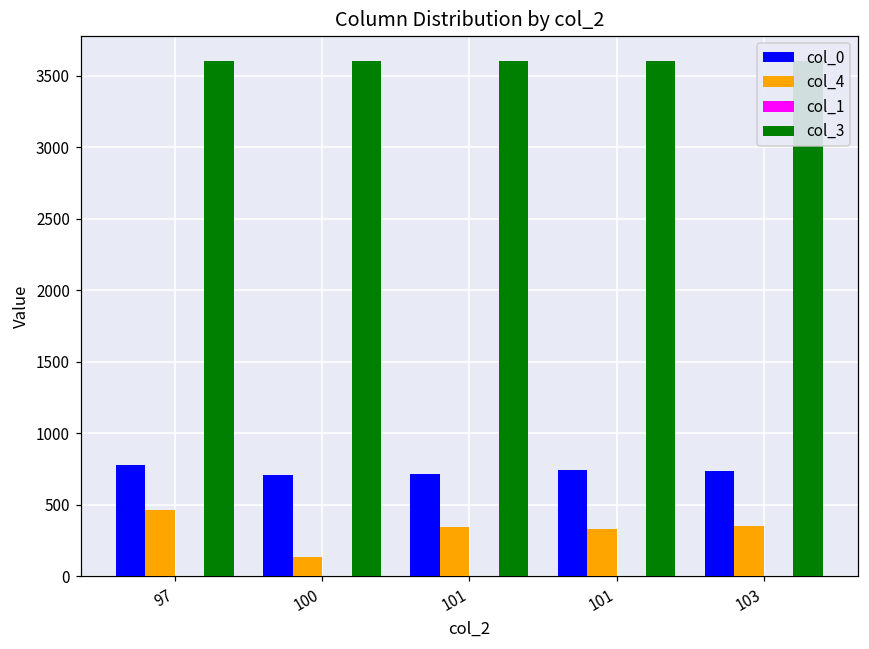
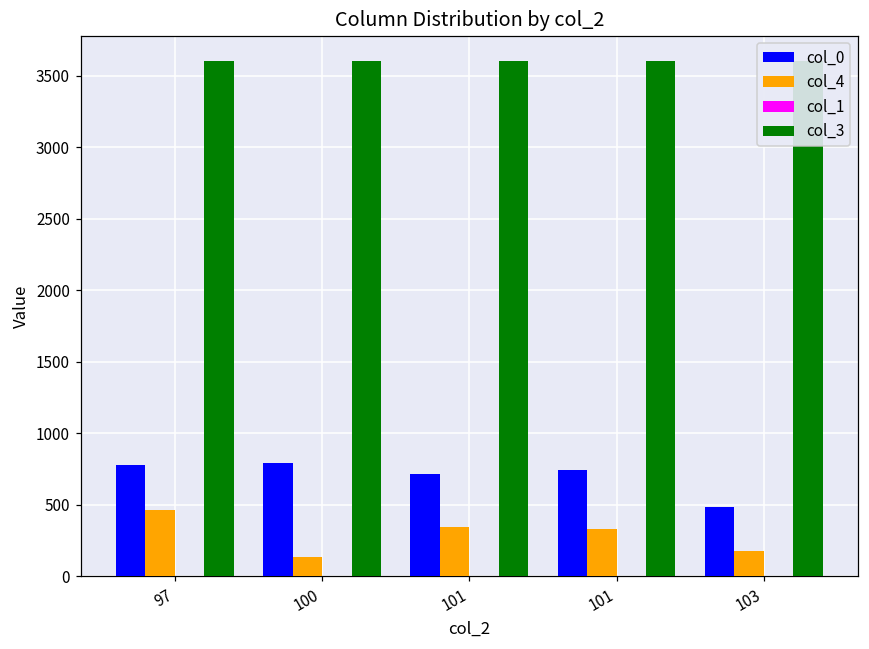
  {
    "col_0": {
      "97": 780,
-     "100": 710,
-     "103": 730
+     "100": 790,
+     "103": 490
    },
    "col_4": {
      "97": 460,
      "100": 140,
-     "103": 360
+     "103": 180
    },
    "col_3": {
      "97": 3600,
      "100": 3600
    }
  }
